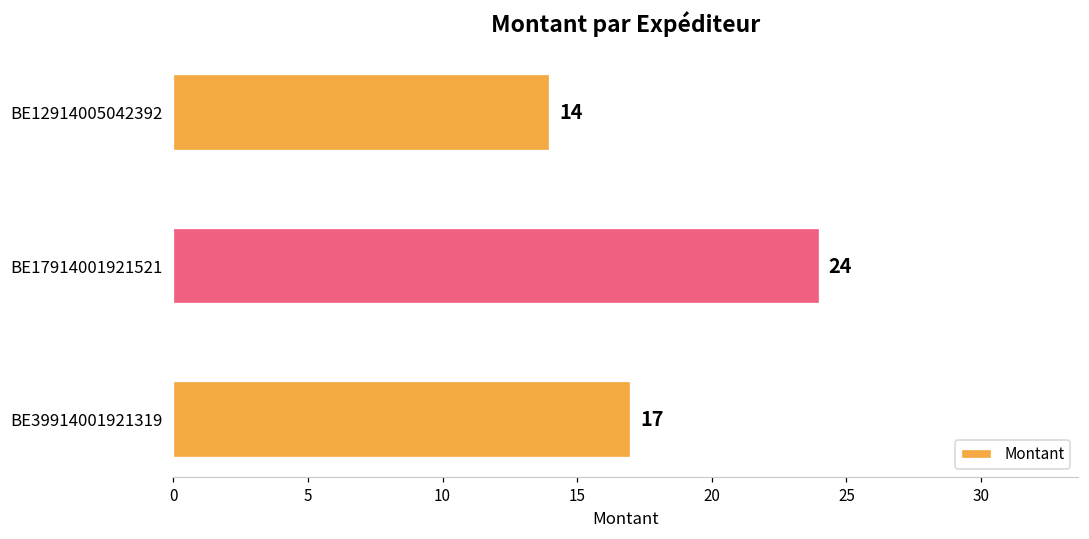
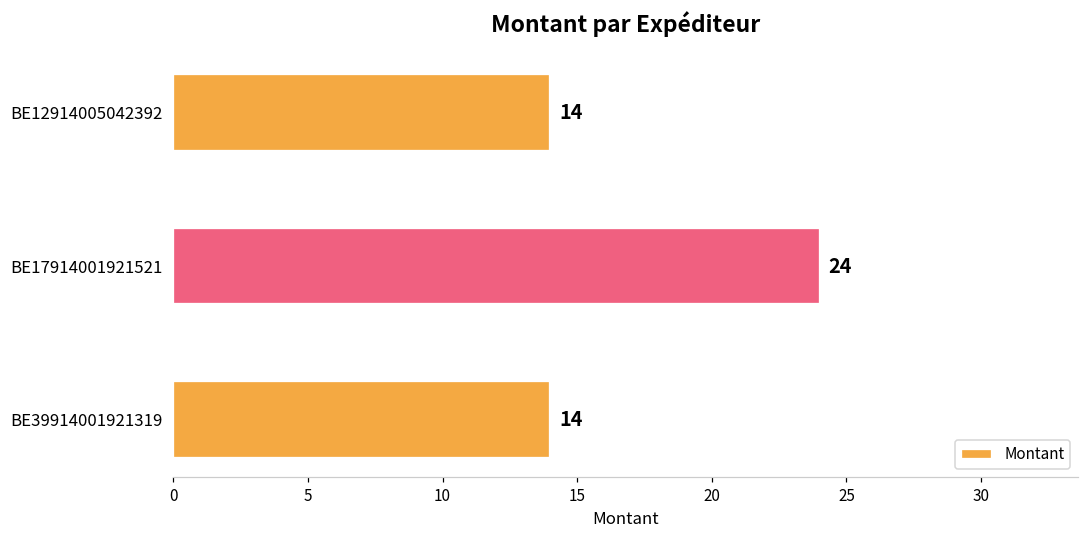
  {
    "BE12914005042392": 14,
    "BE17914001921521": 24,
-   "BE39914001921319": 17
+   "BE39914001921319": 14
  }
